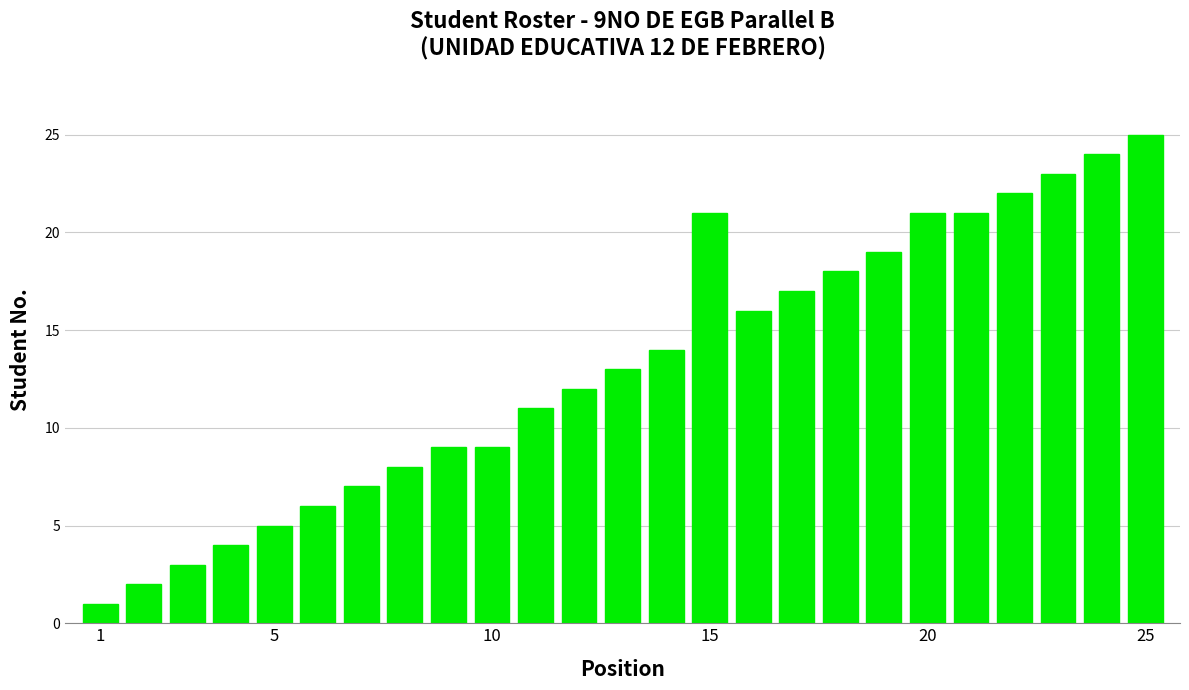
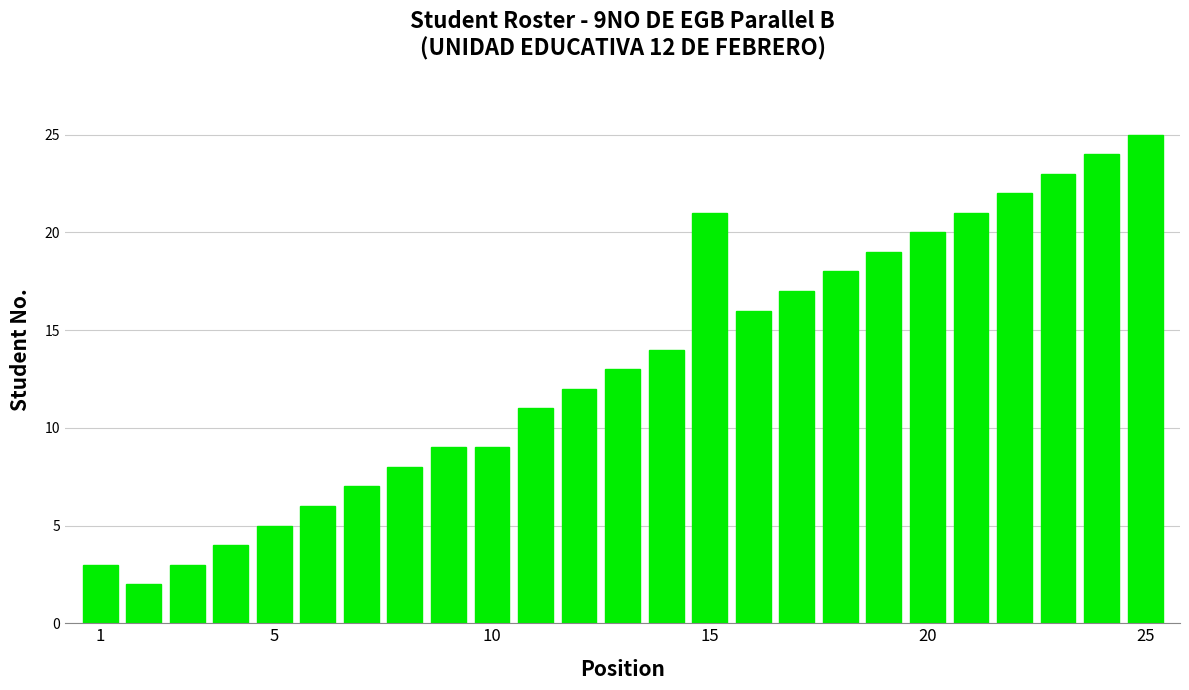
  {
-   "1": 1,
+   "1": 3,
    "5": 5,
    "10": 9,
    "15": 21,
-   "20": 21,
+   "20": 20,
    "25": 25
  }
